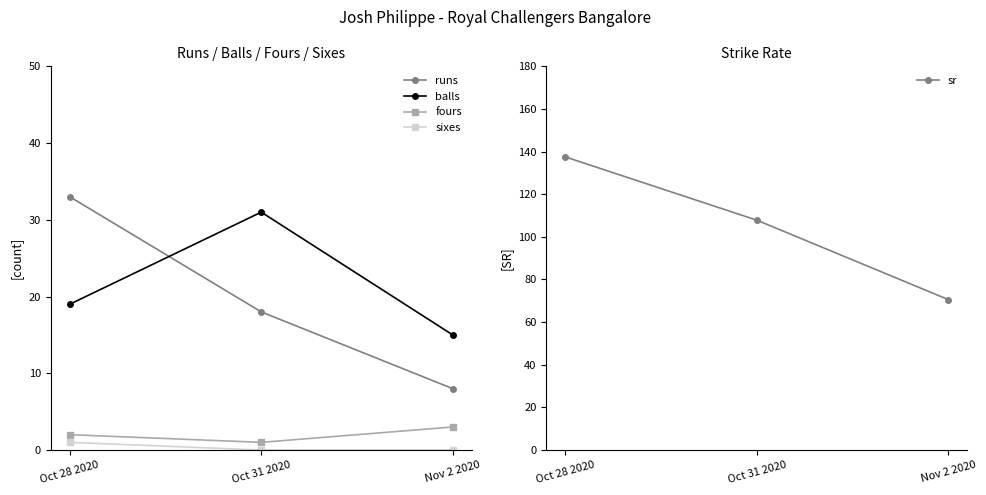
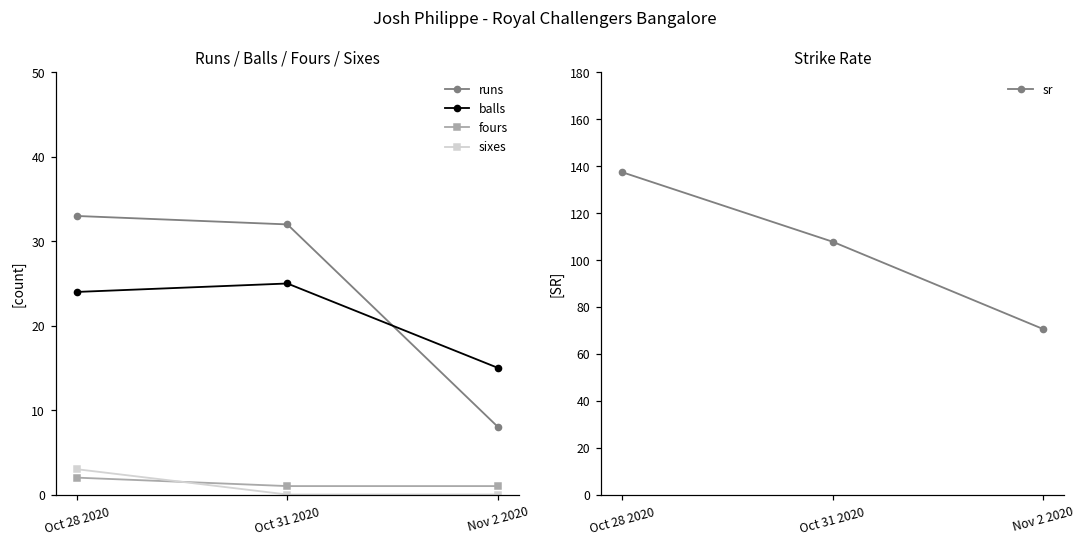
  {
    "Runs / Balls / Fours / Sixes": {
      "runs": {
        "Oct 28 2020": 33,
-       "Oct 31 2020": 18,
+       "Oct 31 2020": 32,
        "Nov 2 2020": 8
      },
      "balls": {
-       "Oct 28 2020": 19,
-       "Oct 31 2020": 31,
+       "Oct 28 2020": 24,
+       "Oct 31 2020": 25,
        "Nov 2 2020": 15
      },
      "fours": {
        "Oct 28 2020": 2,
        "Oct 31 2020": 1,
-       "Nov 2 2020": 3
+       "Nov 2 2020": 1
      },
      "sixes": {
-       "Oct 28 2020": 1,
+       "Oct 28 2020": 3,
        "Oct 31 2020": 0,
        "Nov 2 2020": 0
      }
    },
    "Strike Rate": {
      "Oct 28 2020": 138,
      "Oct 31 2020": 108,
      "Nov 2 2020": 71
    }
  }
